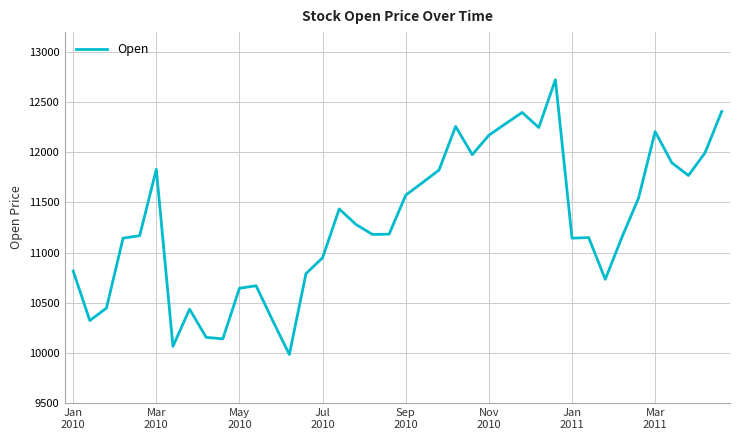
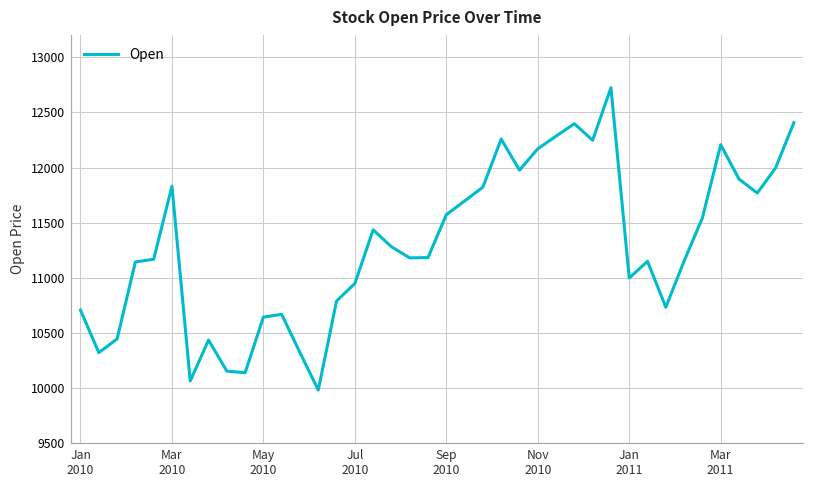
  {
-   "Jan 2010": 10820,
+   "Jan 2010": 10710,
    "Mar 2010": 11830,
    "May 2010": 10640,
    "Jul 2010": 10950,
    "Sep 2010": 11570,
    "Nov 2010": 12170,
-   "Jan 2011": 11140,
+   "Jan 2011": 11000,
    "Mar 2011": 12210
  }
